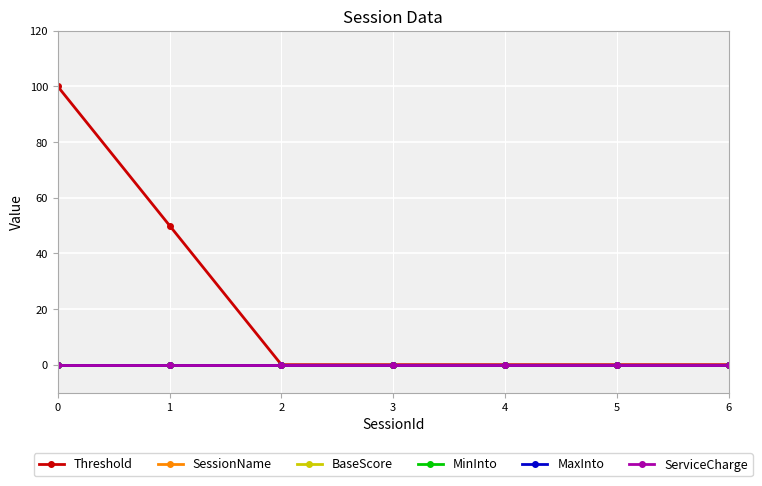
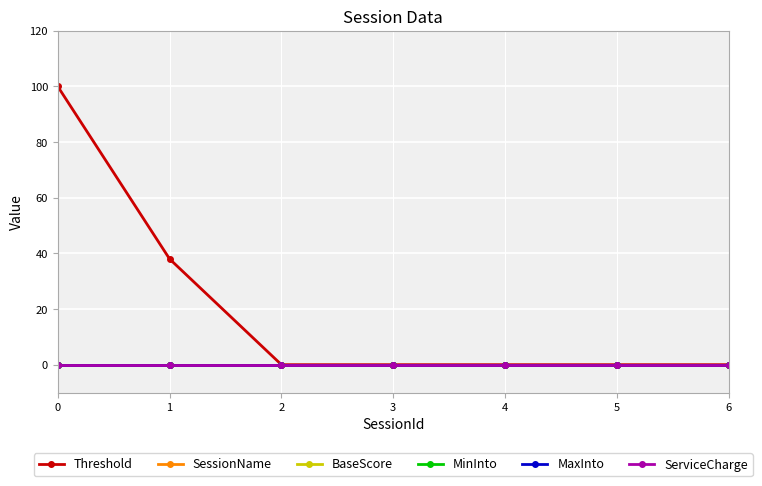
  {
    "Threshold": {
      "0": 100,
-     "1": 50
+     "1": 38
    },
    "ServiceCharge": {
      "0": 0,
      "1": 0
    }
  }
